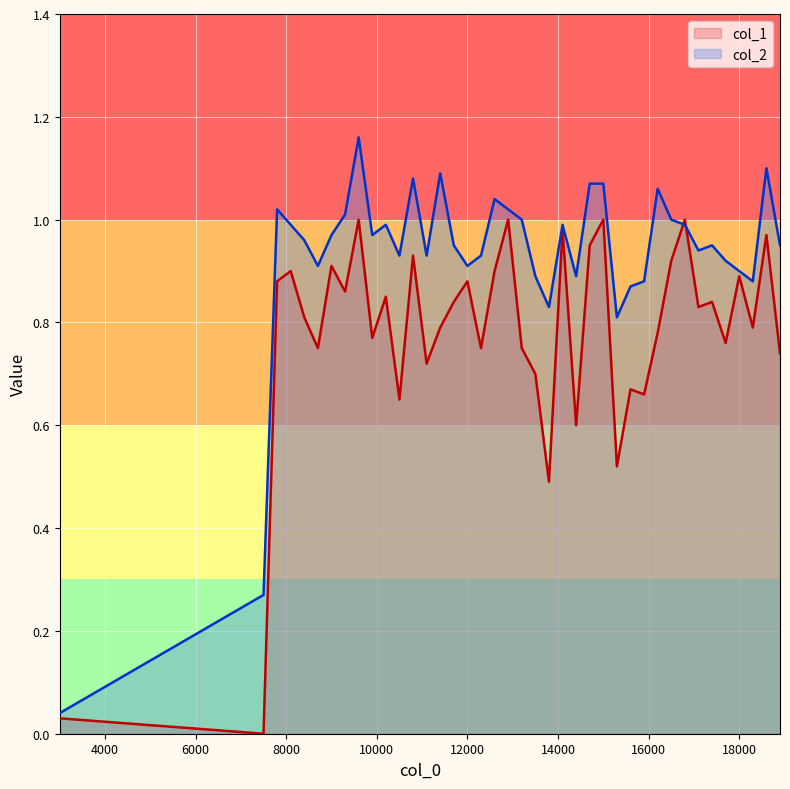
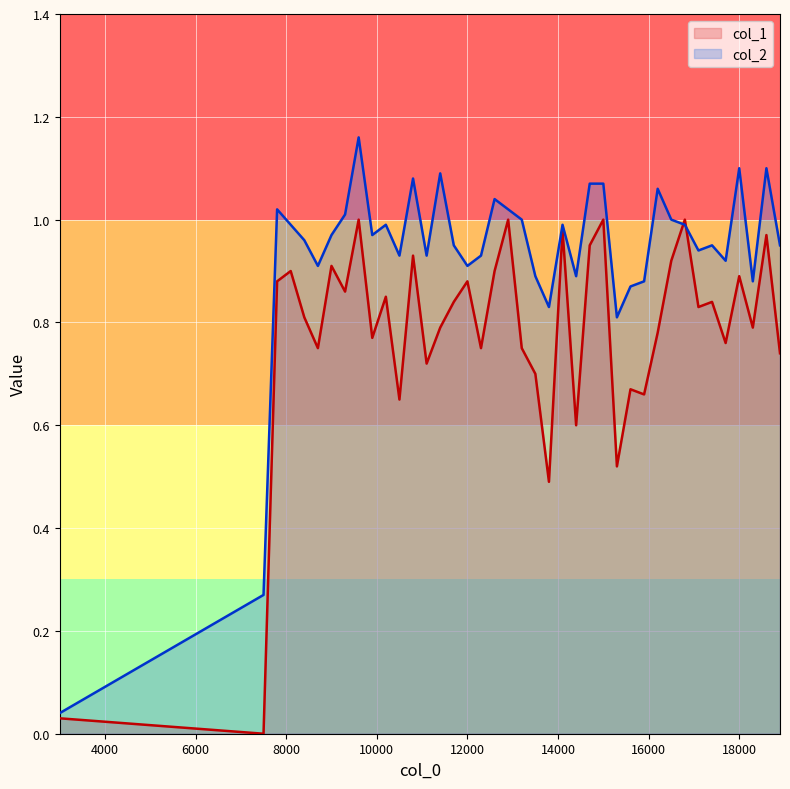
  {
    "col_1": {
      "12000": 0.88,
      "18000": 0.89
    },
    "col_2": {
      "12000": 0.91,
-     "18000": 0.9
+     "18000": 1.1
    }
  }
